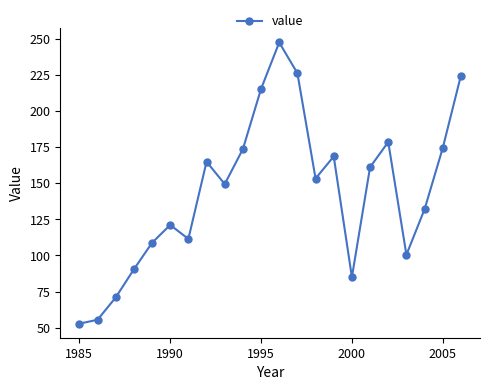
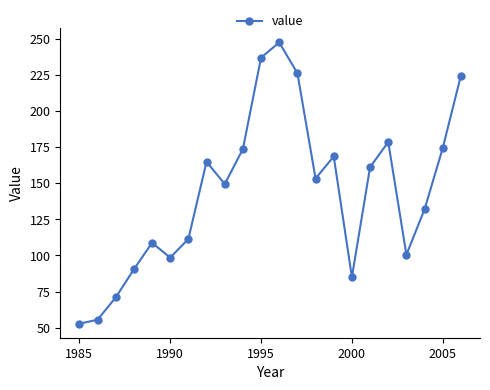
  {
    "1985": 53,
-   "1990": 121,
-   "1995": 215,
+   "1990": 99,
+   "1995": 237,
    "2000": 85,
    "2005": 174
  }
